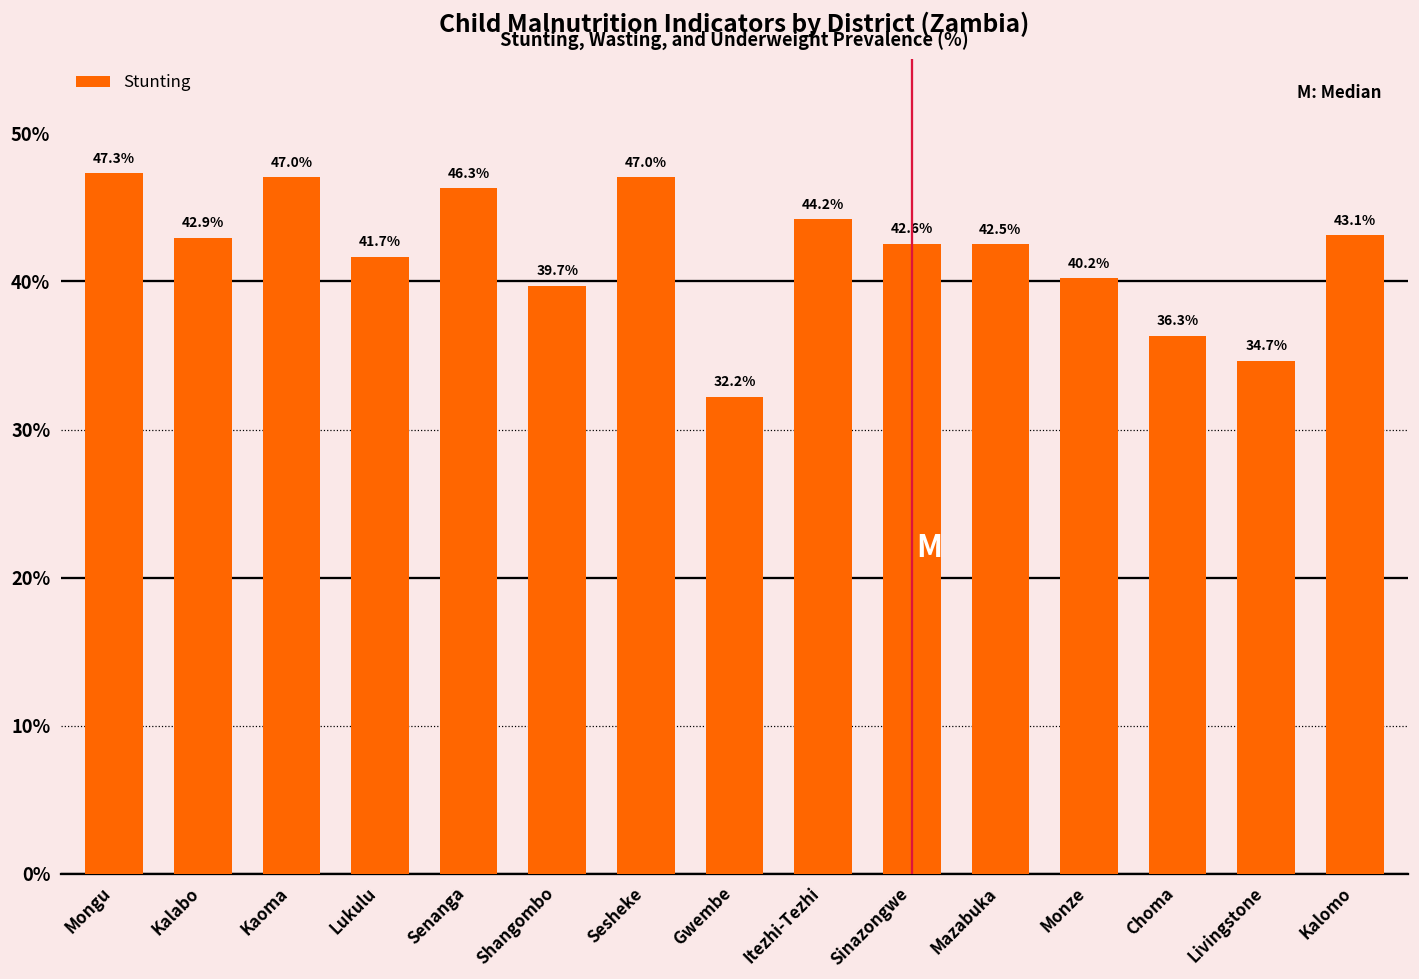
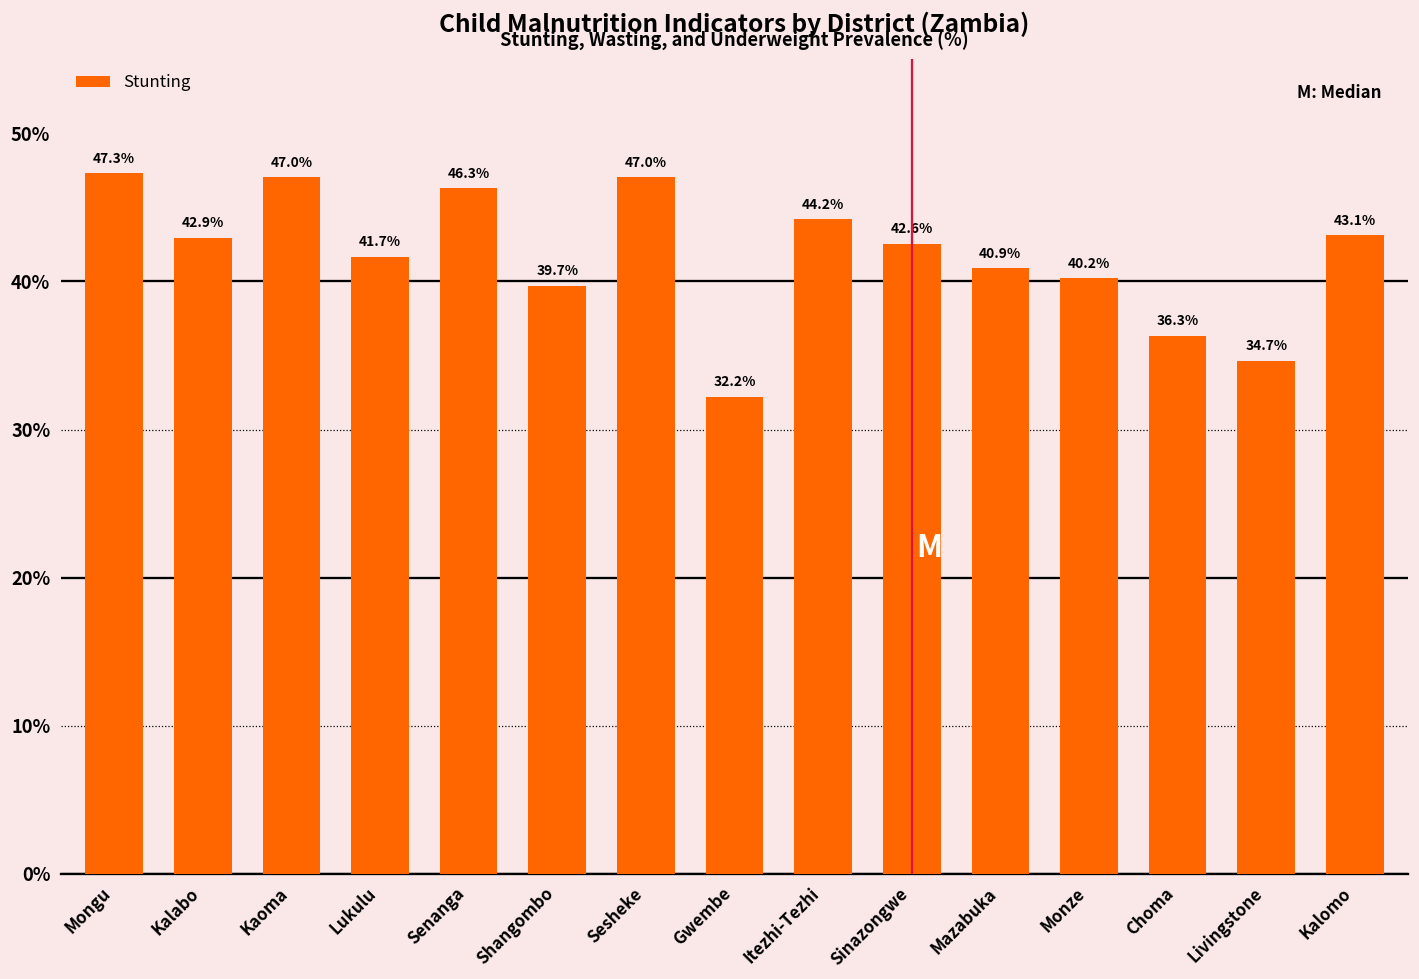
  {
    "Mongu": "47.3%",
    "Kalabo": "42.9%",
    "Kaoma": "47.0%",
    "Lukulu": "41.7%",
    "Senanga": "46.3%",
    "Shangombo": "39.7%",
    "Sesheke": "47.0%",
    "Gwembe": "32.2%",
    "Itezhi-Tezhi": "44.2%",
    "Sinazongwe": "42.6%",
-   "Mazabuka": "42.5%",
+   "Mazabuka": "40.9%",
    "Monze": "40.2%",
    "Choma": "36.3%",
    "Livingstone": "34.7%",
    "Kalomo": "43.1%"
  }
